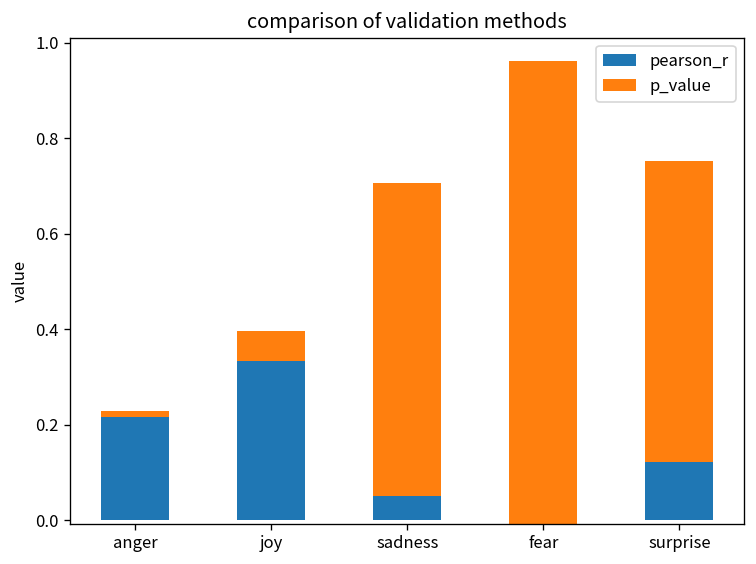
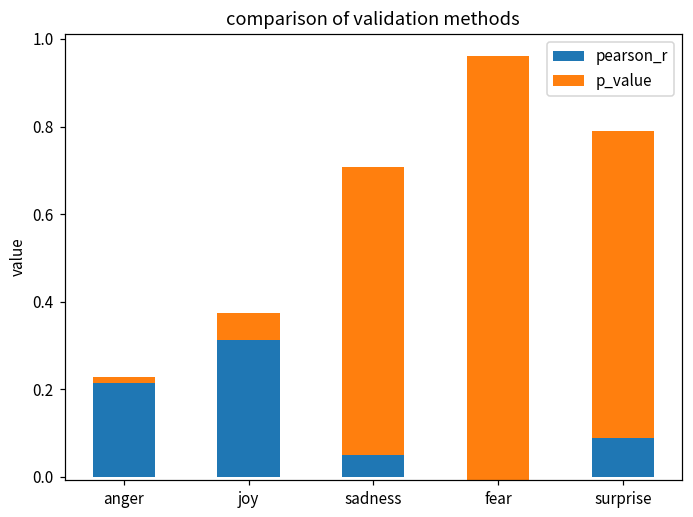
  {
    "pearson_r": {
      "anger": 0.22,
-     "joy": 0.33,
+     "joy": 0.31,
      "sadness": 0.05,
      "fear": -0.01,
-     "surprise": 0.12
+     "surprise": 0.09
    },
    "p_value": {
      "anger": 0.01,
      "joy": 0.06,
      "sadness": 0.66,
      "fear": 0.97,
-     "surprise": 0.63
+     "surprise": 0.70
    }
  }
